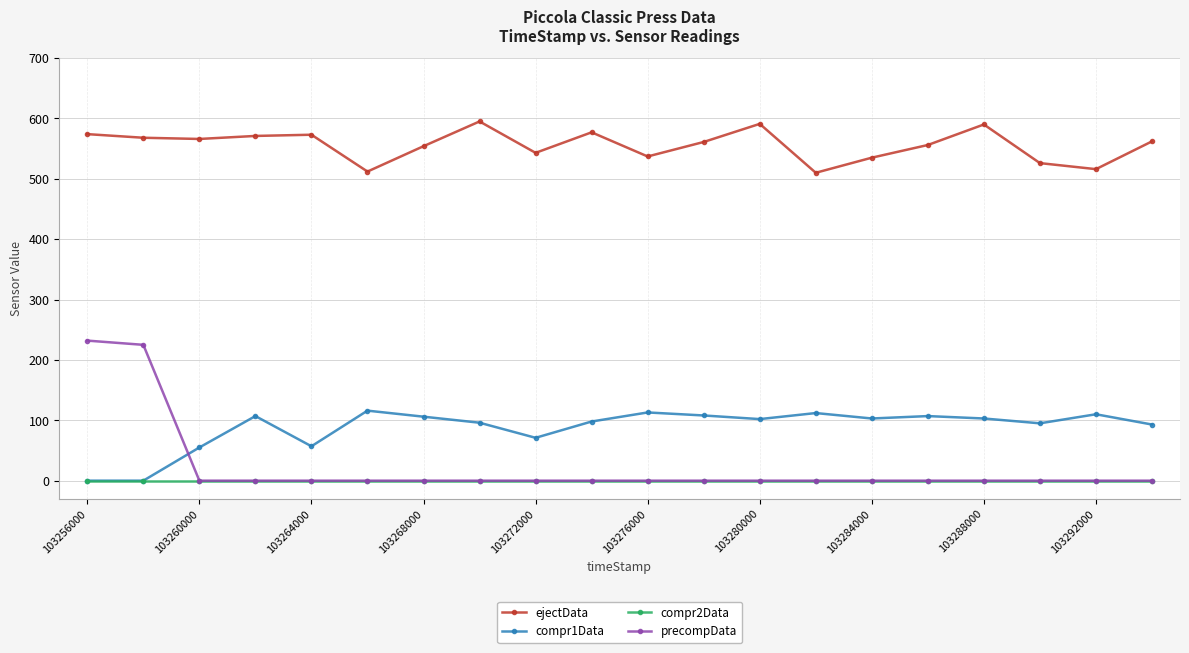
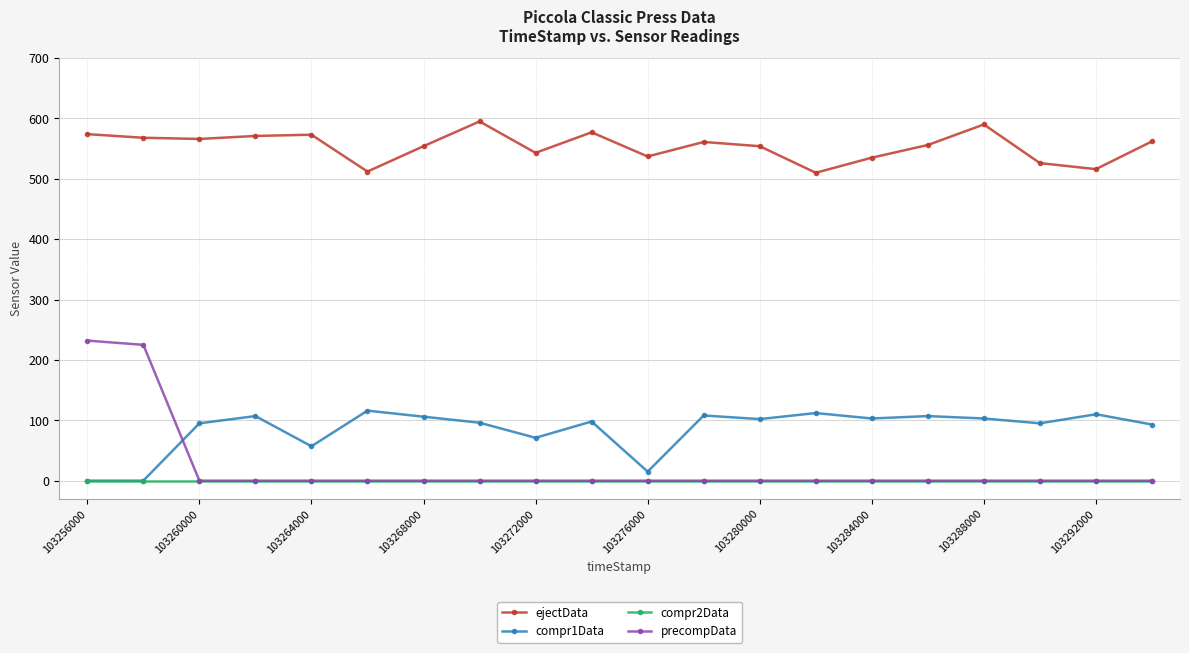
  {
    "ejectData": {
      "103256000": 570,
      "103260000": 570,
      "103264000": 570,
      "103268000": 550,
      "103272000": 540,
      "103276000": 540,
-     "103280000": 590,
+     "103280000": 550,
      "103284000": 540,
      "103288000": 590,
      "103292000": 520
    },
    "compr1Data": {
-     "103260000": 60,
+     "103260000": 100,
      "103264000": 60,
      "103268000": 110,
      "103272000": 70,
-     "103276000": 110,
+     "103276000": 20,
      "103280000": 100,
      "103284000": 100,
      "103288000": 100,
      "103292000": 110
    },
    "precompData": {
      "103256000": 230
    }
  }
